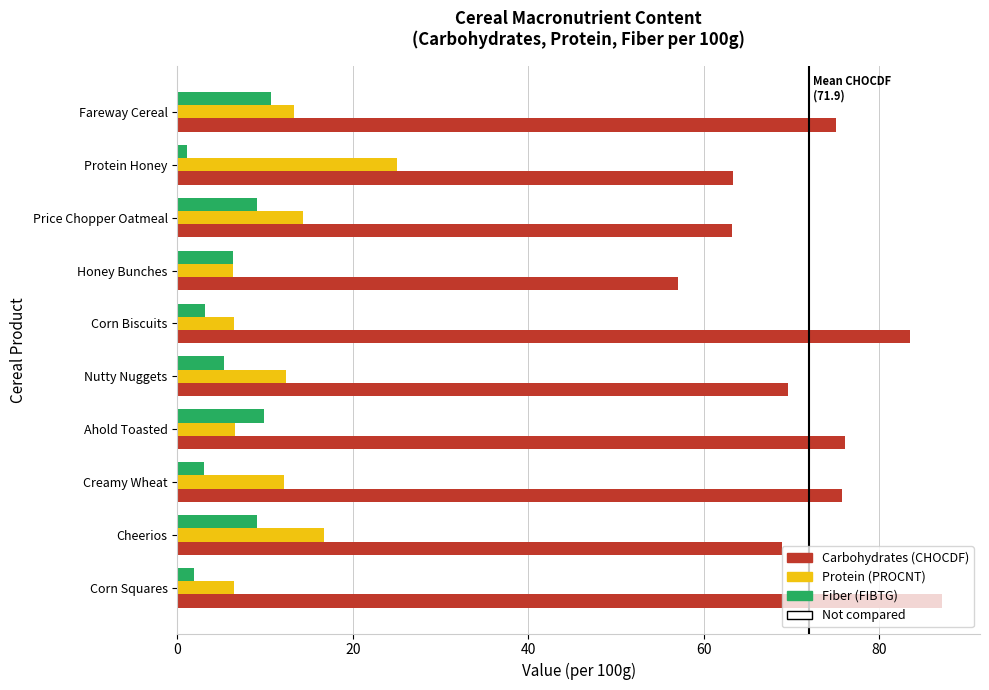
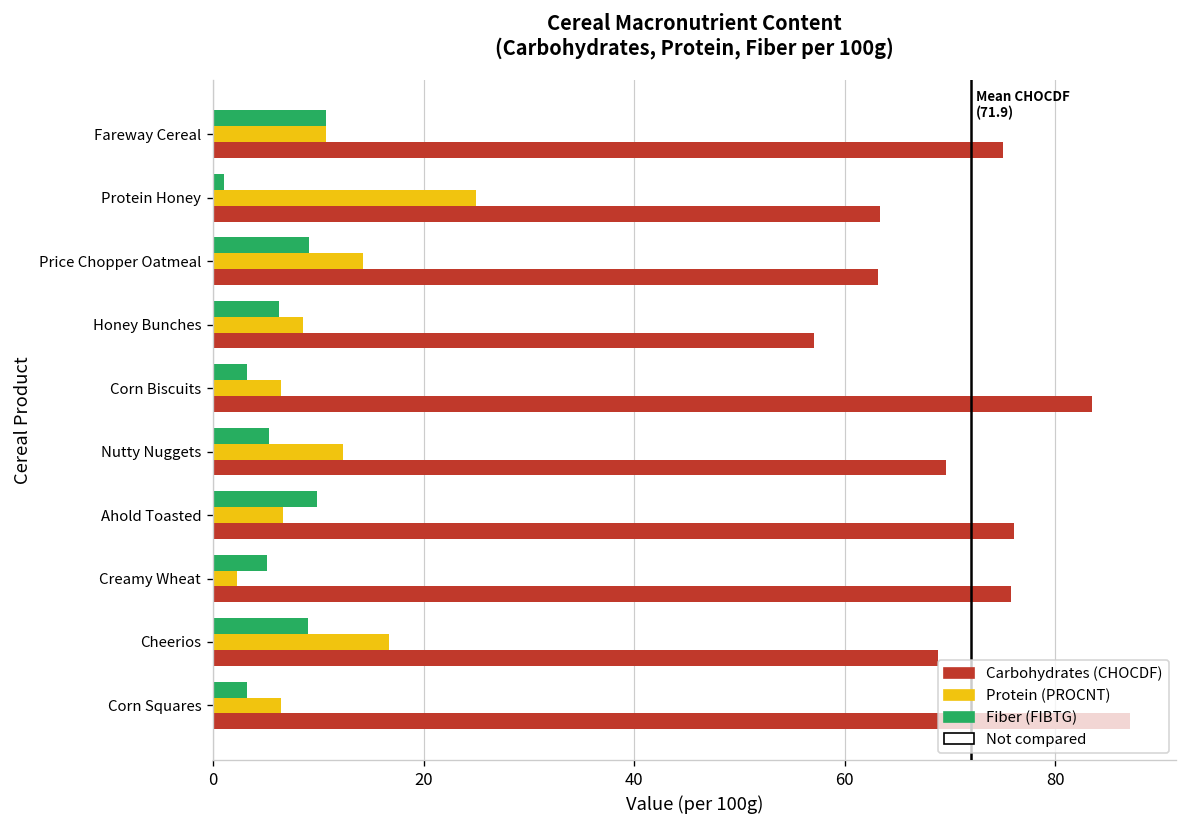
  {
    "Carbohydrates (CHOCDF)": {
      "Protein Honey": 63,
      "Price Chopper Oatmeal": 63,
      "Honey Bunches": 57,
      "Corn Biscuits": 84,
      "Nutty Nuggets": 70,
      "Ahold Toasted": 76,
      "Creamy Wheat": 76
    },
    "Protein (PROCNT)": {
-     "Fareway Cereal": 13,
+     "Fareway Cereal": 11,
      "Protein Honey": 25,
      "Price Chopper Oatmeal": 14,
-     "Honey Bunches": 6,
+     "Honey Bunches": 9,
      "Corn Biscuits": 6,
      "Nutty Nuggets": 12,
      "Ahold Toasted": 7,
-     "Creamy Wheat": 12,
+     "Creamy Wheat": 2,
      "Cheerios": 17,
      "Corn Squares": 6
    },
    "Fiber (FIBTG)": {
      "Fareway Cereal": 11,
      "Protein Honey": 1,
      "Price Chopper Oatmeal": 9,
      "Honey Bunches": 6,
      "Corn Biscuits": 3,
      "Nutty Nuggets": 5,
      "Ahold Toasted": 10,
-     "Creamy Wheat": 3,
+     "Creamy Wheat": 5,
      "Cheerios": 9,
-     "Corn Squares": 2
+     "Corn Squares": 3
    }
  }
